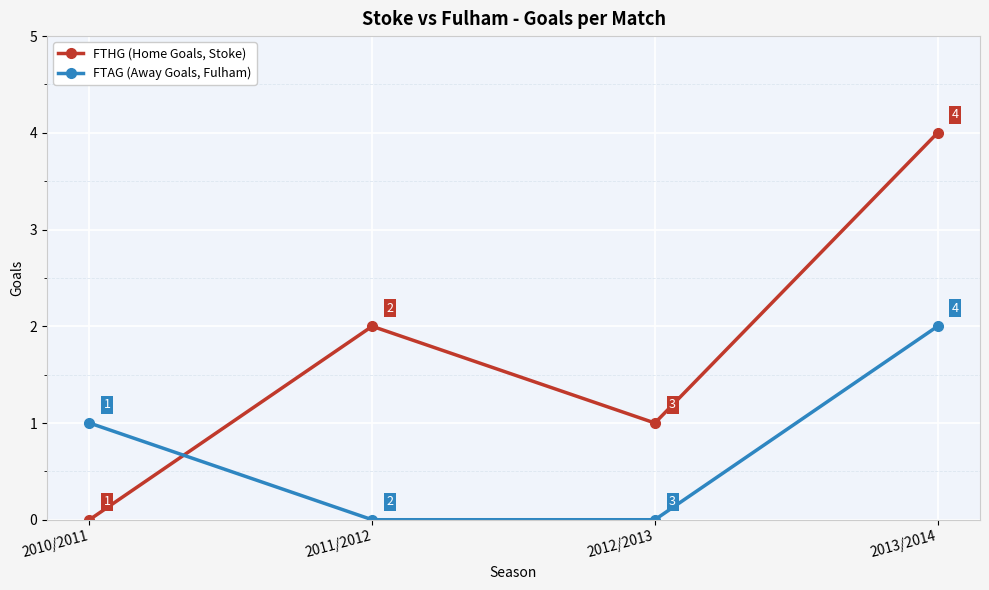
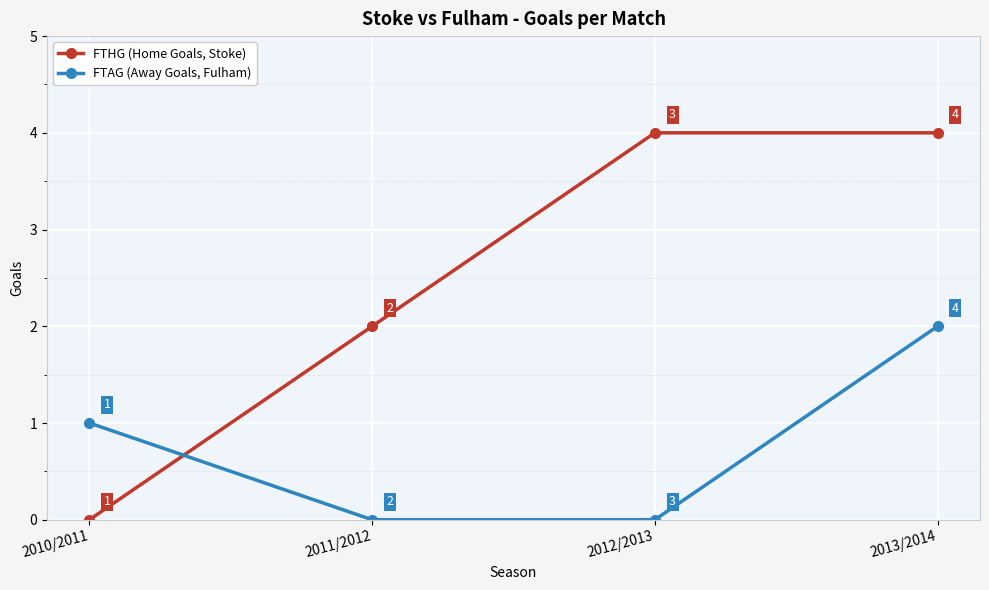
  {
    "FTHG (Home Goals, Stoke)": {
-     "2012/2013": 1
+     "2012/2013": 4
    }
  }
